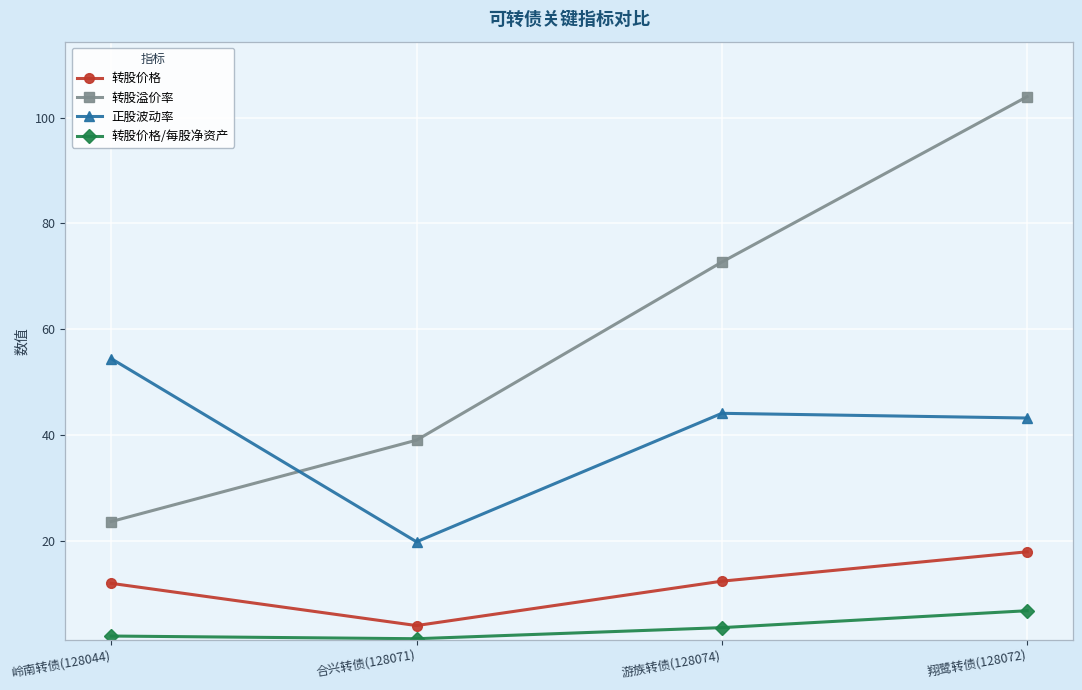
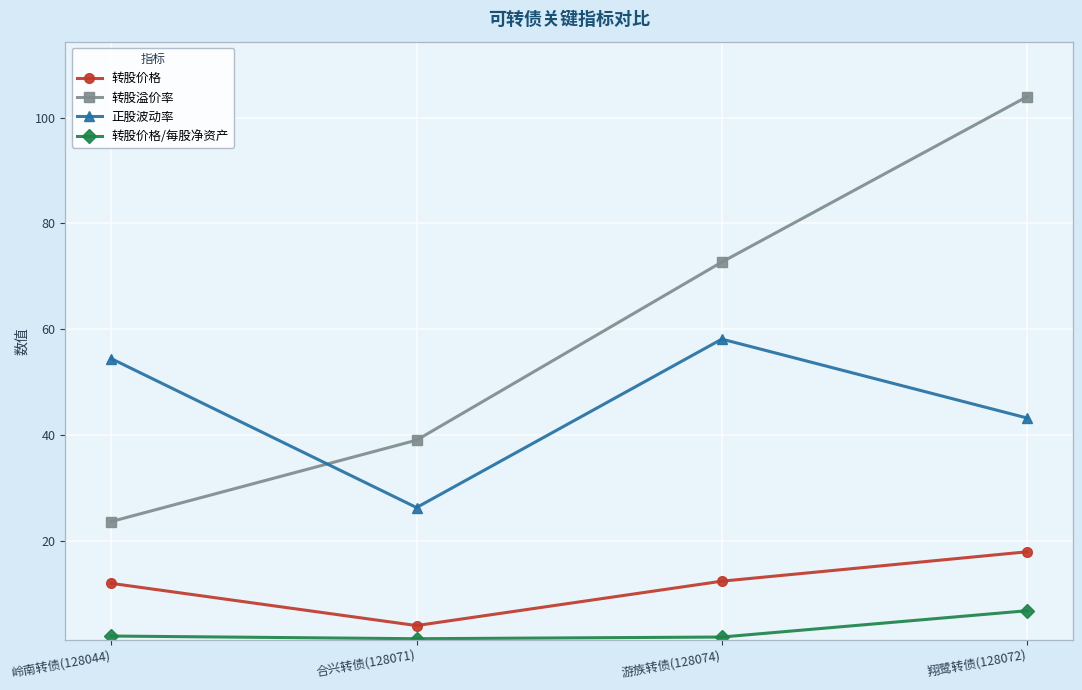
  {
    "转股价格": {
      "岭南转债(128044)": 12,
      "合兴转债(128071)": 4,
      "游族转债(128074)": 12,
      "翔鹭转债(128072)": 18
    },
    "转股溢价率": {
      "岭南转债(128044)": 24,
      "合兴转债(128071)": 39,
      "游族转债(128074)": 73,
      "翔鹭转债(128072)": 104
    },
    "正股波动率": {
      "岭南转债(128044)": 54,
-     "合兴转债(128071)": 20,
-     "游族转债(128074)": 44,
+     "合兴转债(128071)": 26,
+     "游族转债(128074)": 58,
      "翔鹭转债(128072)": 43
    },
    "转股价格/每股净资产": {
      "岭南转债(128044)": 2,
      "合兴转债(128071)": 1,
-     "游族转债(128074)": 4,
+     "游族转债(128074)": 2,
      "翔鹭转债(128072)": 7
    }
  }
